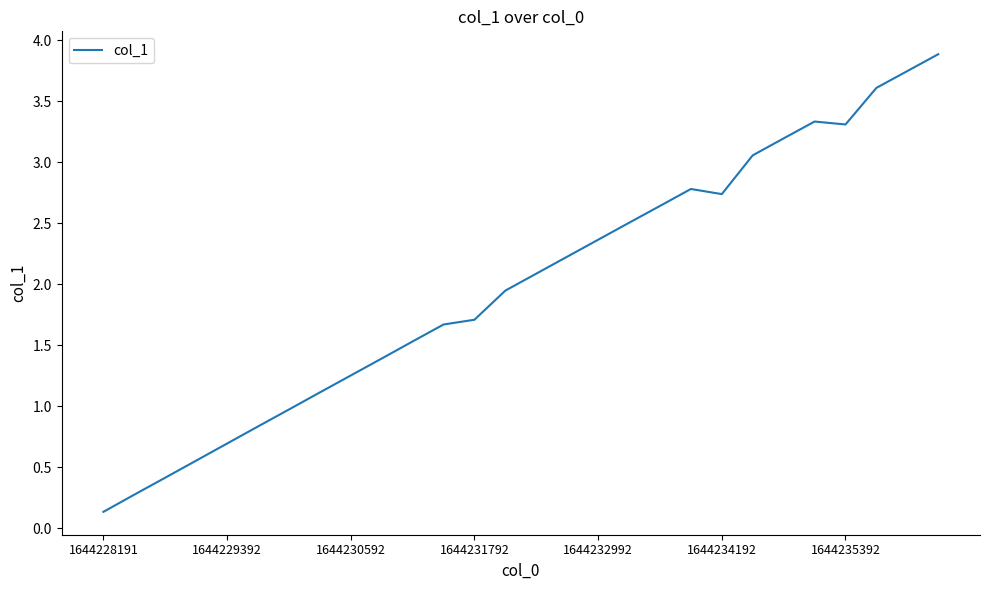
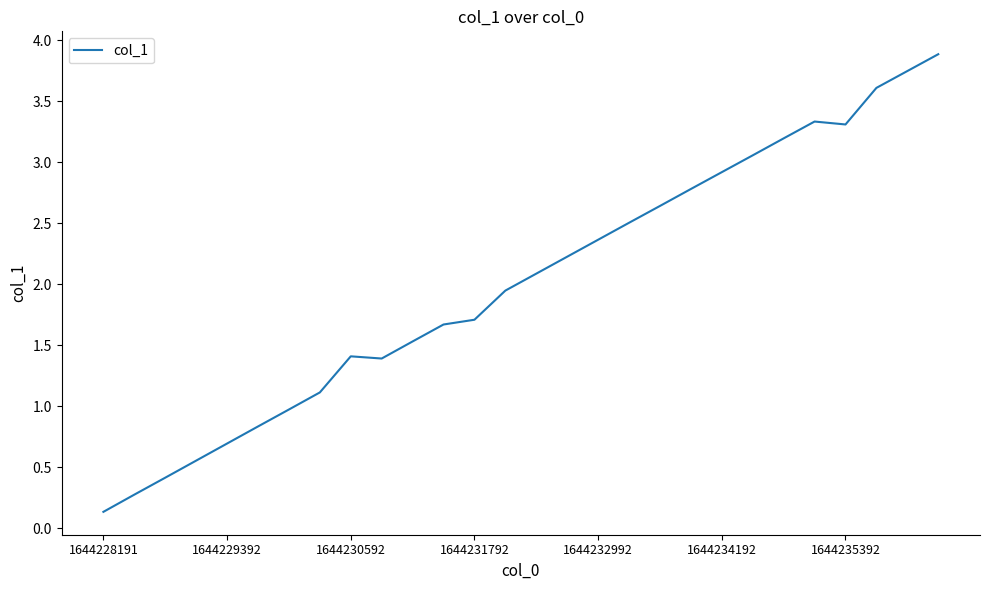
  {
    "1644228191": 0.14,
    "1644229392": 0.70,
-   "1644230592": 1.25,
+   "1644230592": 1.41,
    "1644231792": 1.71,
    "1644232992": 2.37,
-   "1644234192": 2.74,
+   "1644234192": 2.92,
    "1644235392": 3.31
  }
